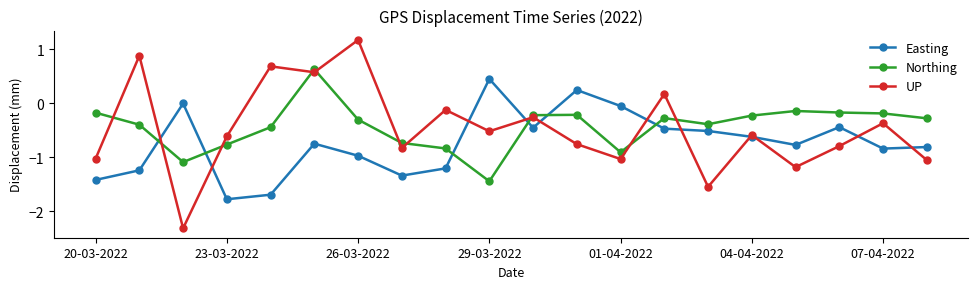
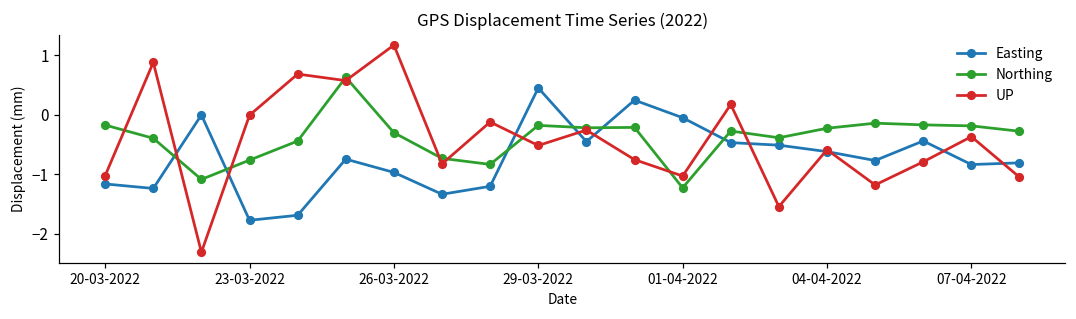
  {
    "Easting": {
-     "20-03-2022": -1.4,
+     "20-03-2022": -1.2,
      "23-03-2022": -1.8,
      "26-03-2022": -1.0,
      "29-03-2022": 0.4,
      "01-04-2022": -0.1,
      "07-04-2022": -0.8
    },
    "Northing": {
      "20-03-2022": -0.2,
      "23-03-2022": -0.8,
      "26-03-2022": -0.3,
-     "29-03-2022": -1.4,
-     "01-04-2022": -0.9,
+     "29-03-2022": -0.2,
+     "01-04-2022": -1.2,
      "04-04-2022": -0.2,
      "07-04-2022": -0.2
    },
    "UP": {
      "20-03-2022": -1.0,
-     "23-03-2022": -0.6,
+     "23-03-2022": 0.0,
      "26-03-2022": 1.2,
      "29-03-2022": -0.5,
      "01-04-2022": -1.0,
      "07-04-2022": -0.4
    }
  }
